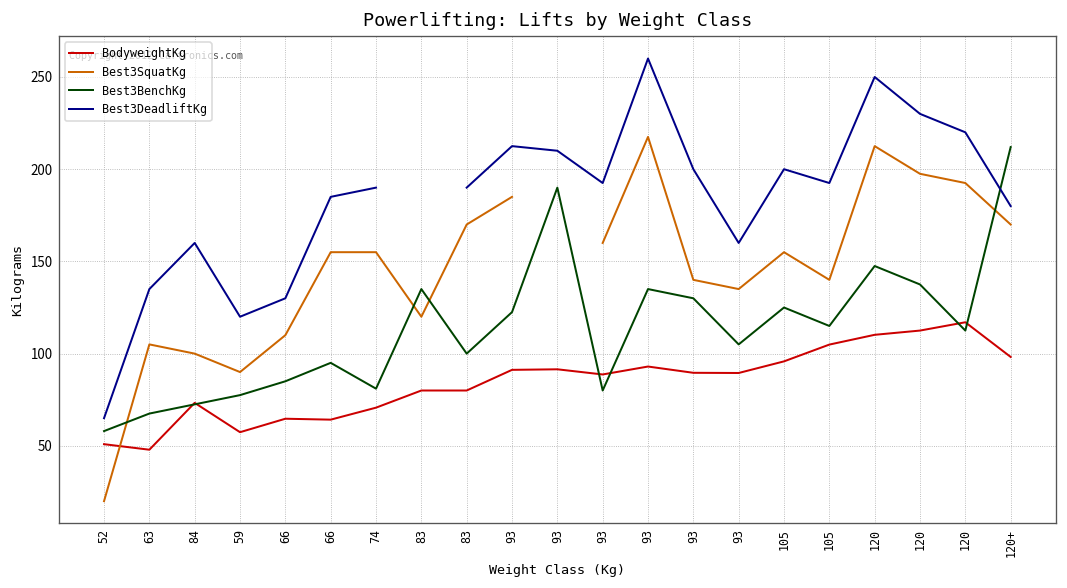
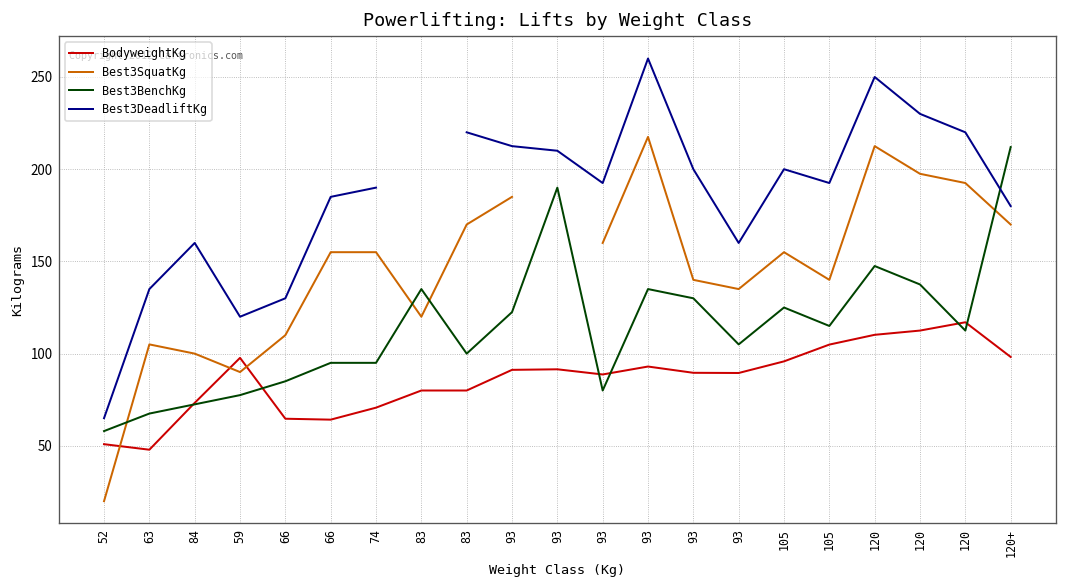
  {
    "BodyweightKg": {
      "52": 51,
      "63": 48,
-     "59": 57,
+     "59": 98,
      "74": 71,
      "120+": 98
    },
    "Best3SquatKg": {
      "52": 20,
      "63": 105,
      "84": 100,
      "59": 90,
      "74": 155,
      "120+": 170
    },
    "Best3BenchKg": {
      "52": 58,
      "63": 68,
      "59": 78,
-     "74": 81,
+     "74": 95,
      "120+": 212
    },
    "Best3DeadliftKg": {
      "52": 65,
      "63": 135,
      "84": 160,
      "59": 120,
      "74": 190,
-     "83": 190,
+     "83": 220,
      "120+": 180
    }
  }
